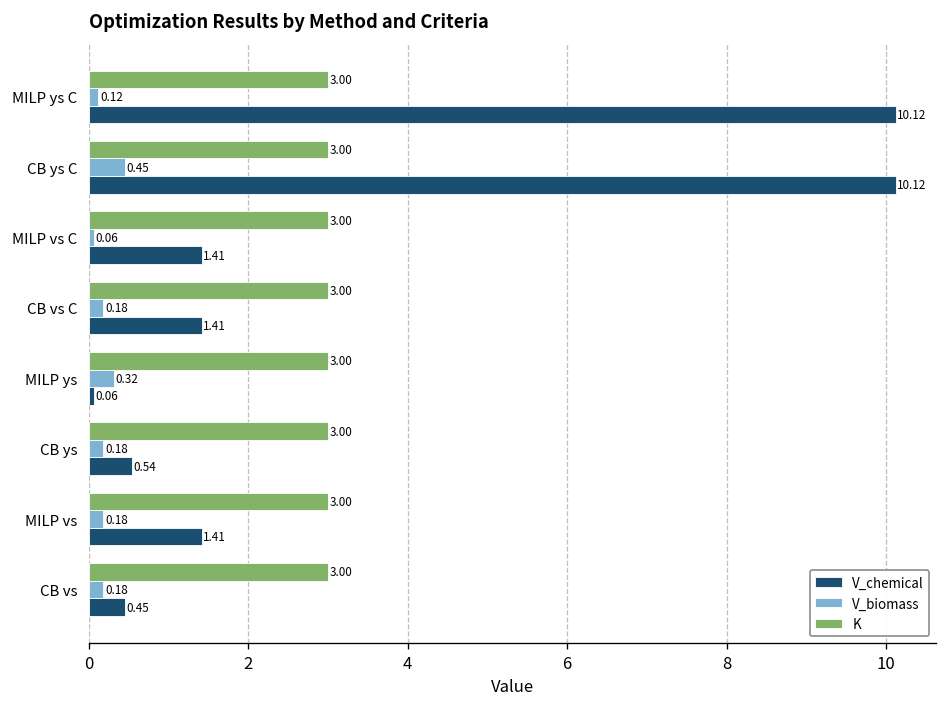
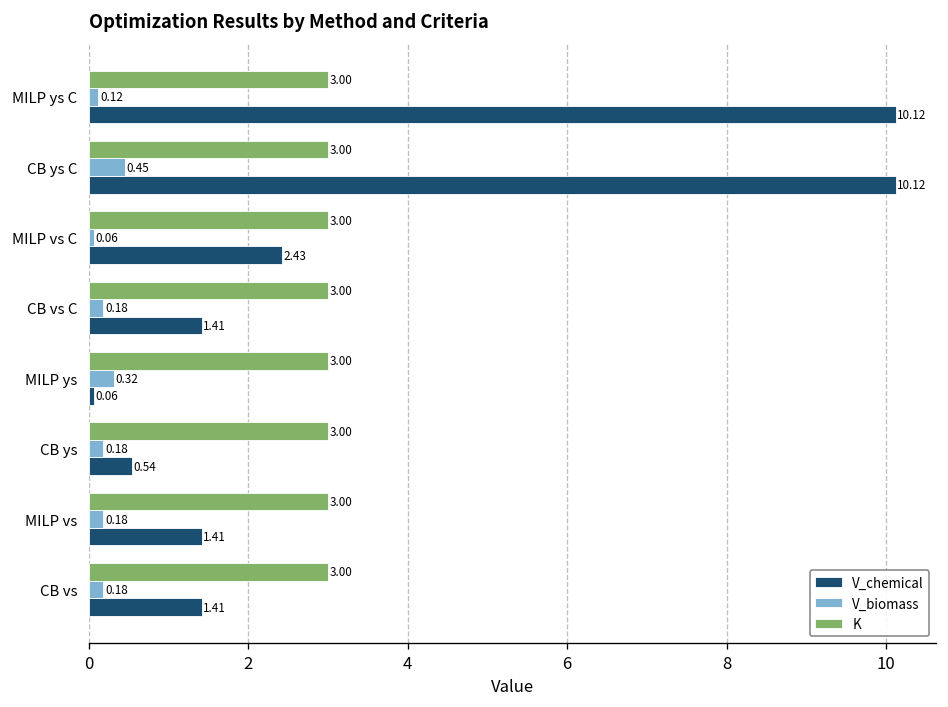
  {
    "V_chemical": {
      "MILP ys C": 10.12,
      "CB ys C": 10.12,
-     "MILP vs C": 1.41,
+     "MILP vs C": 2.43,
      "CB vs C": 1.41,
      "MILP ys": 0.06,
      "CB ys": 0.54,
      "MILP vs": 1.41,
-     "CB vs": 0.45
+     "CB vs": 1.41
    },
    "V_biomass": {
      "MILP ys C": 0.12,
      "CB ys C": 0.45,
      "MILP vs C": 0.06,
      "CB vs C": 0.18,
      "MILP ys": 0.32,
      "CB ys": 0.18,
      "MILP vs": 0.18,
      "CB vs": 0.18
    },
    "K": {
      "MILP ys C": 3.00,
      "CB ys C": 3.00,
      "MILP vs C": 3.00,
      "CB vs C": 3.00,
      "MILP ys": 3.00,
      "CB ys": 3.00,
      "MILP vs": 3.00,
      "CB vs": 3.00
    }
  }
